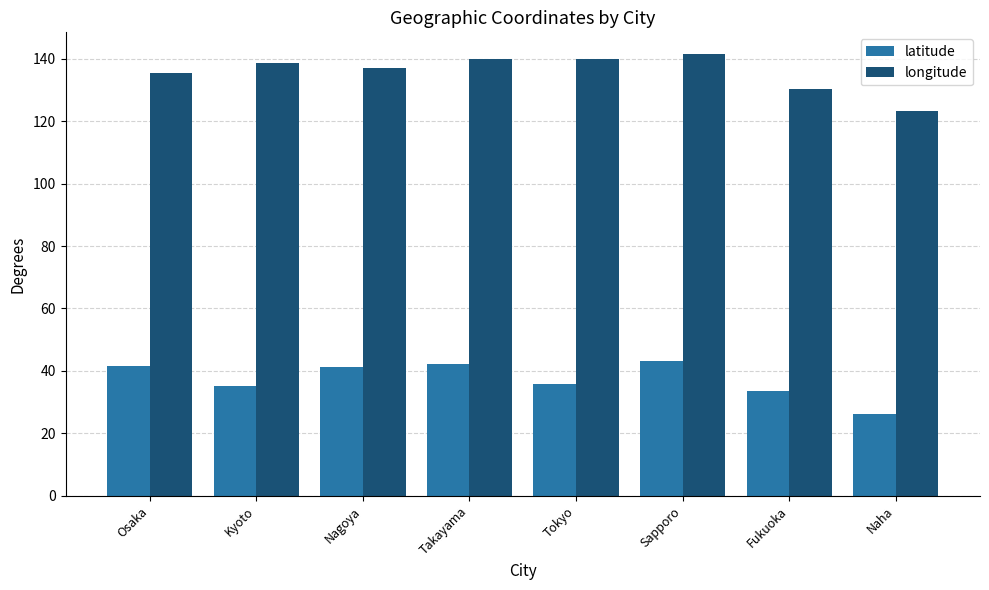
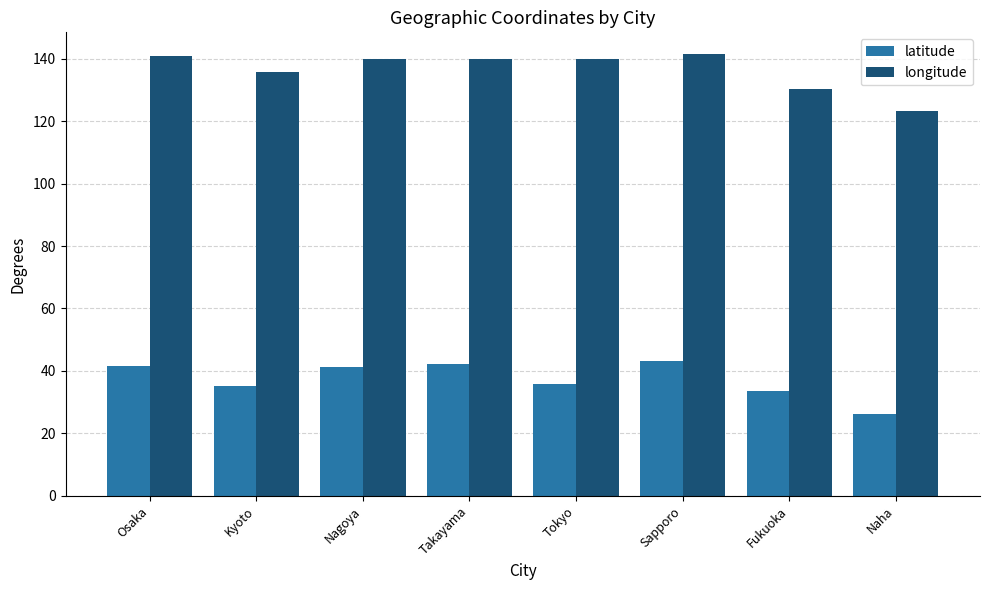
  {
    "latitude": {
      "Osaka": 42,
      "Kyoto": 35,
      "Nagoya": 41,
      "Takayama": 42,
      "Tokyo": 36,
      "Sapporo": 43,
      "Fukuoka": 34,
      "Naha": 26
    },
    "longitude": {
-     "Osaka": 135,
-     "Kyoto": 138,
-     "Nagoya": 137,
+     "Osaka": 141,
+     "Kyoto": 136,
+     "Nagoya": 140,
      "Takayama": 140,
      "Tokyo": 140,
      "Sapporo": 141,
      "Fukuoka": 130,
      "Naha": 123
    }
  }
